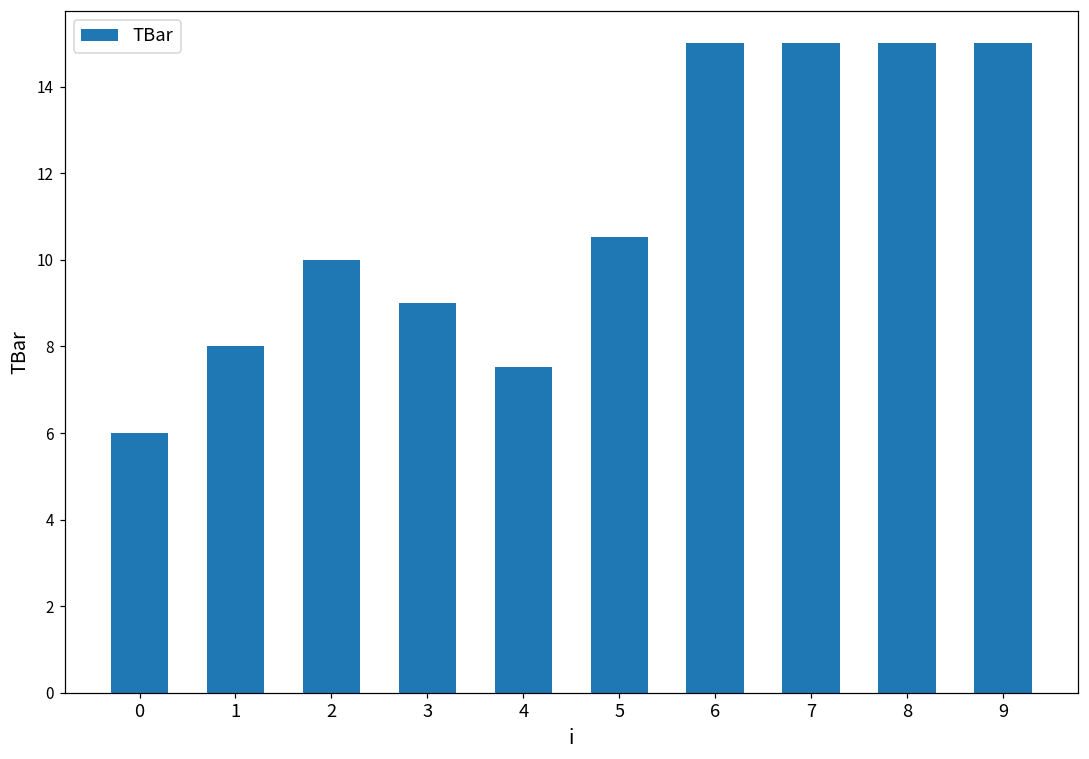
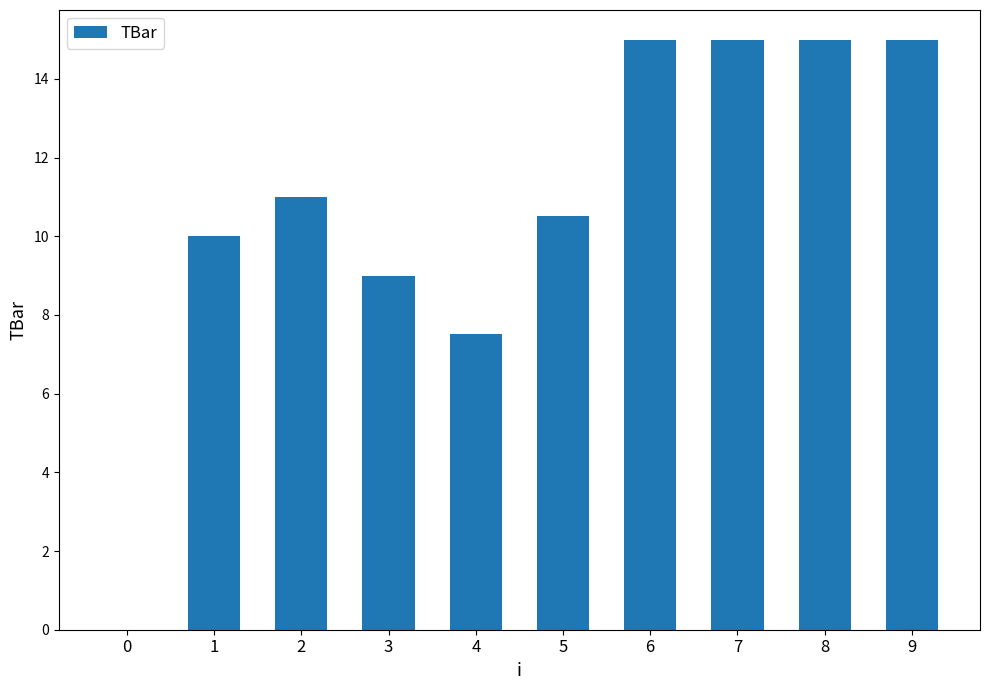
  {
-   "0": 6,
-   "1": 8,
-   "2": 10,
+   "0": 0,
+   "1": 10,
+   "2": 11,
    "3": 9,
    "4": 7.5,
    "5": 10.5,
    "6": 15,
    "7": 15,
    "8": 15,
    "9": 15
  }
